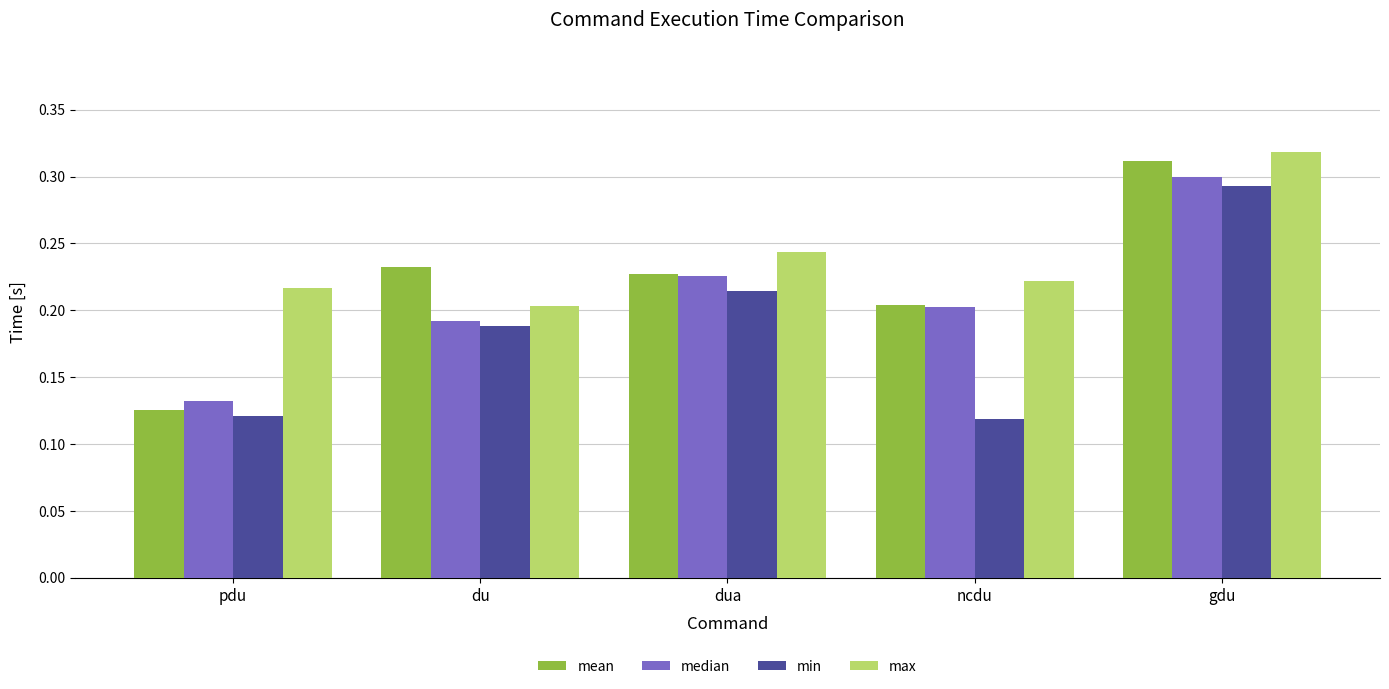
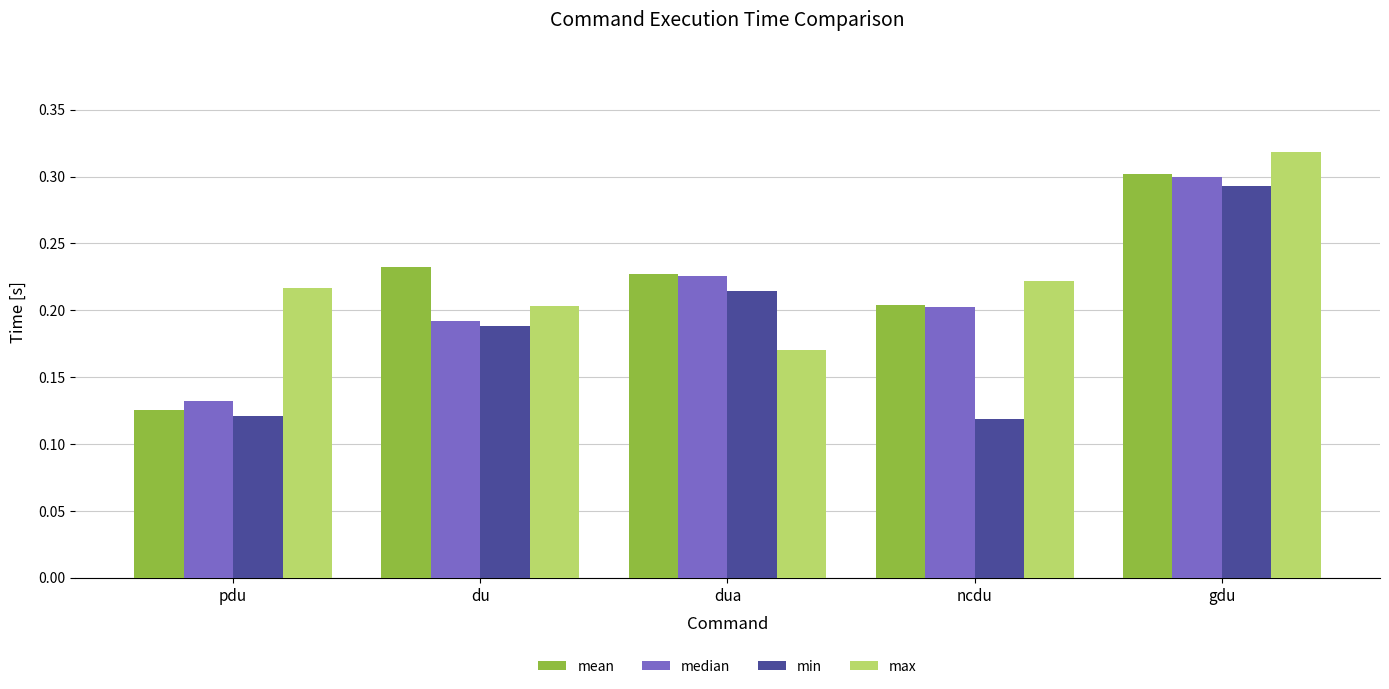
  {
    "mean": {
      "pdu": 0.126,
      "du": 0.232,
      "dua": 0.227,
      "ncdu": 0.204,
-     "gdu": 0.312
+     "gdu": 0.302
    },
    "median": {
      "pdu": 0.132,
      "du": 0.192,
      "dua": 0.226,
      "ncdu": 0.203,
      "gdu": 0.300
    },
    "min": {
      "pdu": 0.121,
      "du": 0.188,
      "dua": 0.215,
      "ncdu": 0.119,
      "gdu": 0.293
    },
    "max": {
      "pdu": 0.217,
      "du": 0.203,
-     "dua": 0.244,
+     "dua": 0.170,
      "ncdu": 0.222,
      "gdu": 0.319
    }
  }
